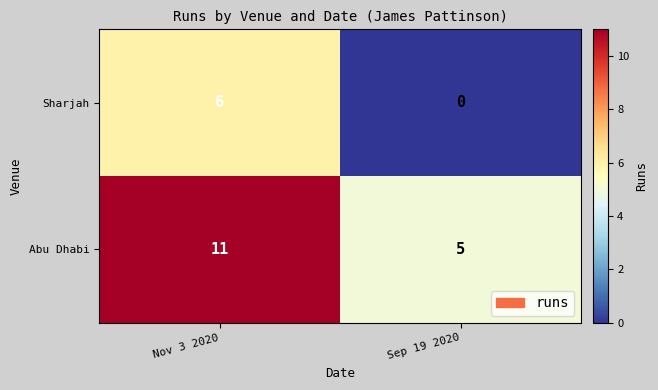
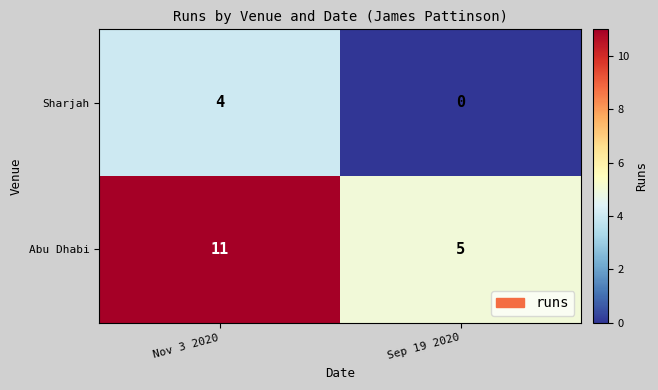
  {
    "Sharjah": {
-     "Nov 3 2020": 6,
+     "Nov 3 2020": 4,
      "Sep 19 2020": 0
    },
    "Abu Dhabi": {
      "Nov 3 2020": 11,
      "Sep 19 2020": 5
    }
  }
